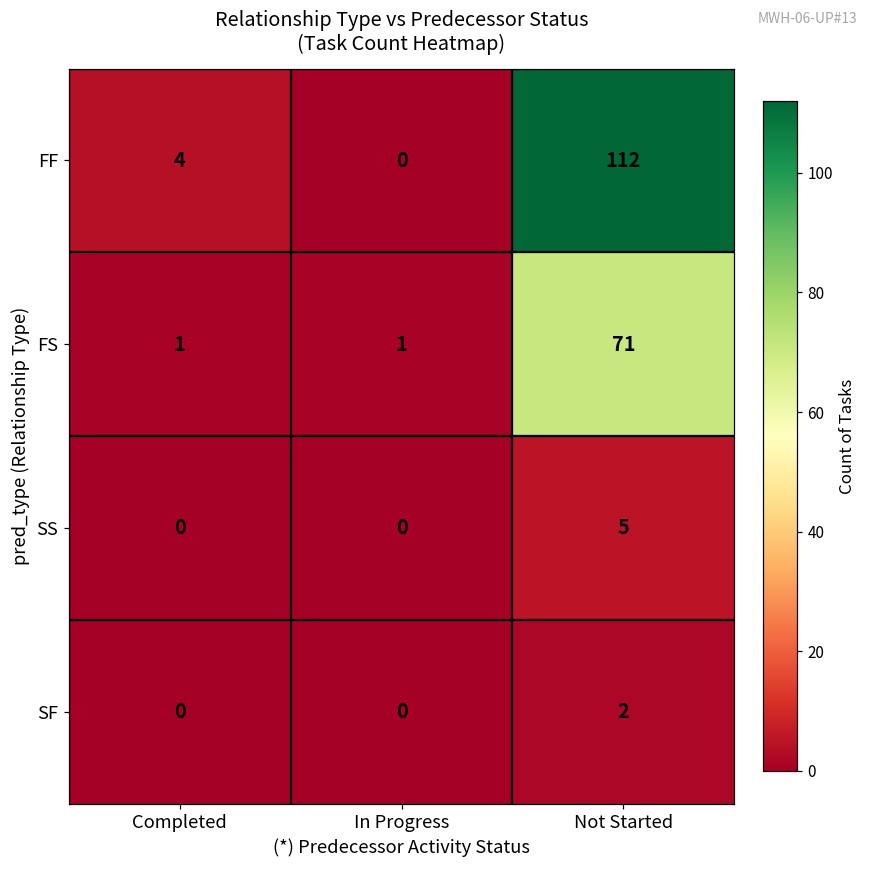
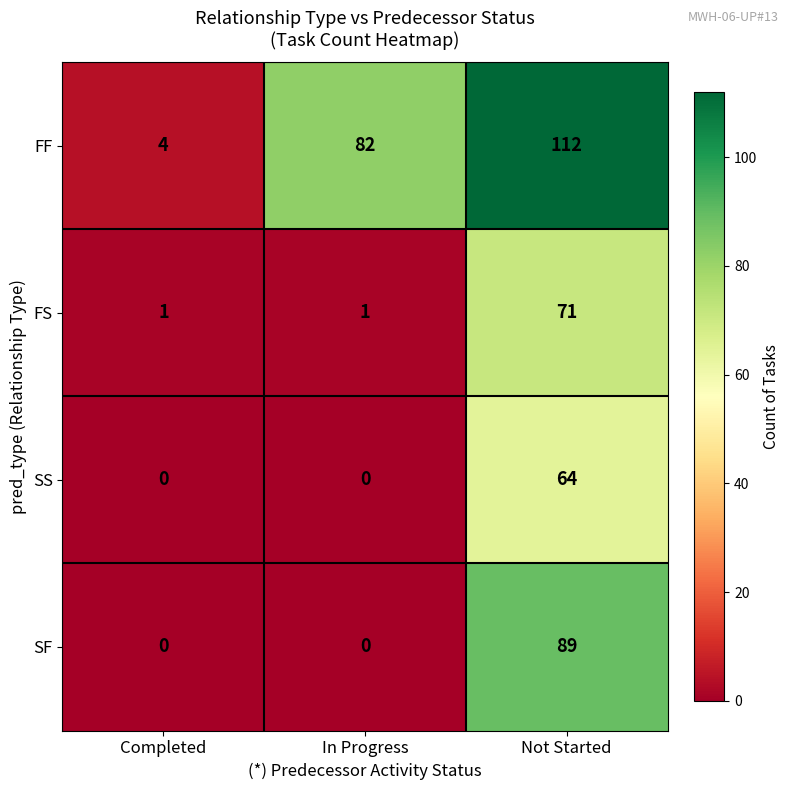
  {
    "FF": {
      "Completed": 4,
-     "In Progress": 0,
+     "In Progress": 82,
      "Not Started": 112
    },
    "FS": {
      "Completed": 1,
      "In Progress": 1,
      "Not Started": 71
    },
    "SS": {
      "Completed": 0,
      "In Progress": 0,
-     "Not Started": 5
+     "Not Started": 64
    },
    "SF": {
      "Completed": 0,
      "In Progress": 0,
-     "Not Started": 2
+     "Not Started": 89
    }
  }
